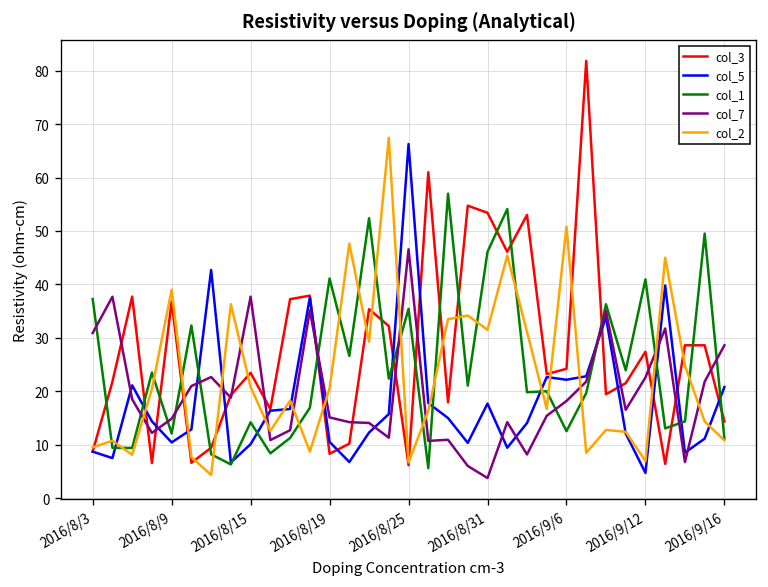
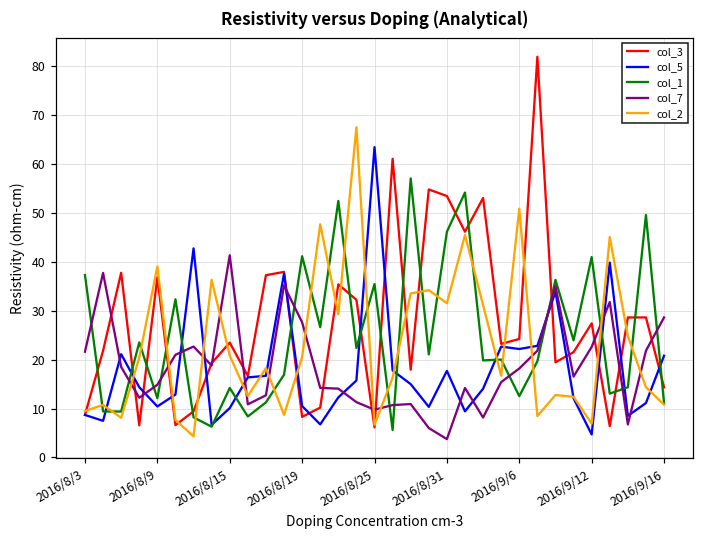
  {
    "col_3": {
      "2016/8/9": 37,
      "2016/8/15": 23,
      "2016/8/19": 8,
      "2016/8/31": 53,
      "2016/9/6": 24,
      "2016/9/12": 27,
      "2016/9/16": 14
    },
    "col_5": {
      "2016/8/9": 10,
      "2016/8/15": 10,
      "2016/8/19": 11,
-     "2016/8/25": 66,
+     "2016/8/25": 63,
      "2016/8/31": 18,
      "2016/9/6": 22,
      "2016/9/12": 5,
      "2016/9/16": 21
    },
    "col_1": {
      "2016/8/3": 37,
      "2016/8/9": 12,
      "2016/8/15": 14,
      "2016/8/19": 41,
      "2016/8/25": 35,
      "2016/8/31": 46,
      "2016/9/6": 13,
      "2016/9/12": 41
    },
    "col_7": {
-     "2016/8/3": 31,
+     "2016/8/3": 22,
      "2016/8/9": 15,
-     "2016/8/15": 38,
-     "2016/8/19": 15,
-     "2016/8/25": 47,
+     "2016/8/15": 41,
+     "2016/8/19": 28,
+     "2016/8/25": 10,
      "2016/8/31": 4,
      "2016/9/6": 18,
      "2016/9/12": 23,
      "2016/9/16": 29
    },
    "col_2": {
      "2016/8/3": 10,
      "2016/8/9": 39,
      "2016/8/15": 21,
      "2016/8/19": 21,
      "2016/8/31": 32,
      "2016/9/6": 51,
      "2016/9/12": 7
    }
  }
